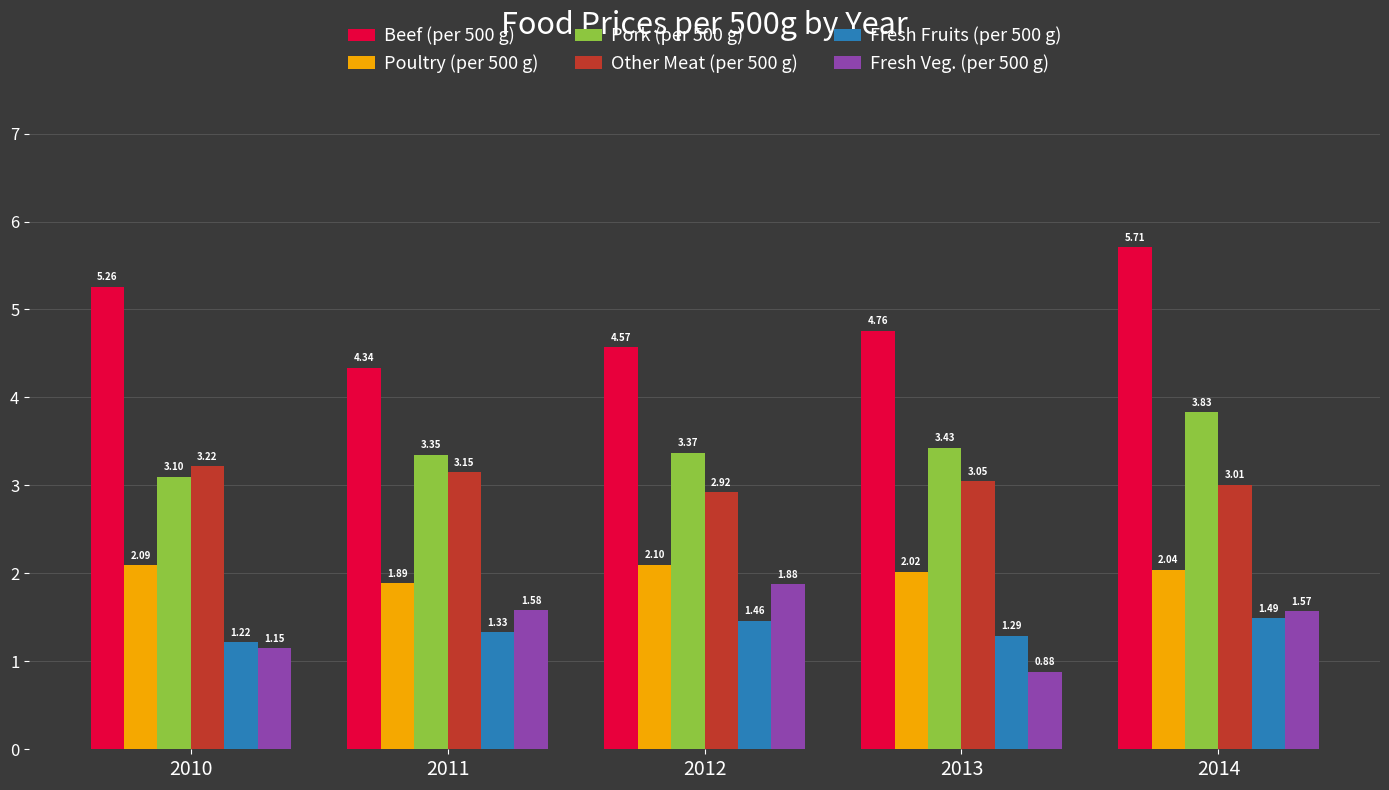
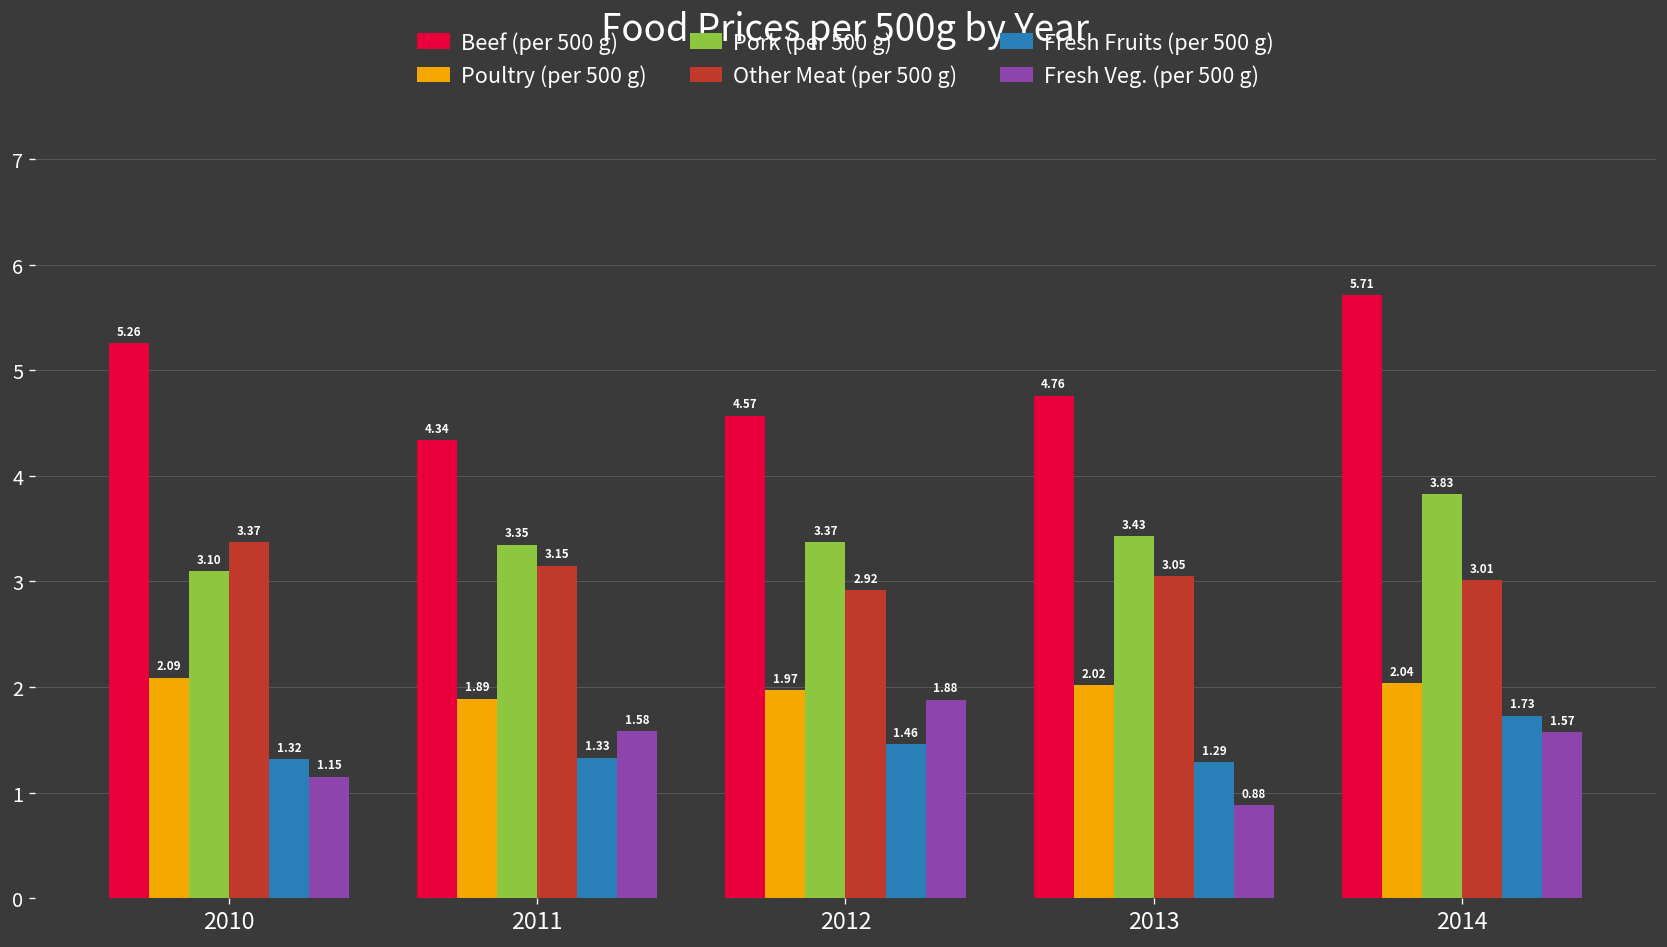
  {
    "Beef (per 500 g)": {
      "2010": 5.26,
      "2011": 4.34,
      "2012": 4.57,
      "2013": 4.76,
      "2014": 5.71
    },
    "Poultry (per 500 g)": {
      "2010": 2.09,
      "2011": 1.89,
-     "2012": 2.10,
+     "2012": 1.97,
      "2013": 2.02,
      "2014": 2.04
    },
    "Pork (per 500 g)": {
      "2010": 3.10,
      "2011": 3.35,
      "2012": 3.37,
      "2013": 3.43,
      "2014": 3.83
    },
    "Other Meat (per 500 g)": {
-     "2010": 3.22,
+     "2010": 3.37,
      "2011": 3.15,
      "2012": 2.92,
      "2013": 3.05,
      "2014": 3.01
    },
    "Fresh Fruits (per 500 g)": {
-     "2010": 1.22,
+     "2010": 1.32,
      "2011": 1.33,
      "2012": 1.46,
      "2013": 1.29,
-     "2014": 1.49
+     "2014": 1.73
    },
    "Fresh Veg. (per 500 g)": {
      "2010": 1.15,
      "2011": 1.58,
      "2012": 1.88,
      "2013": 0.88,
      "2014": 1.57
    }
  }
